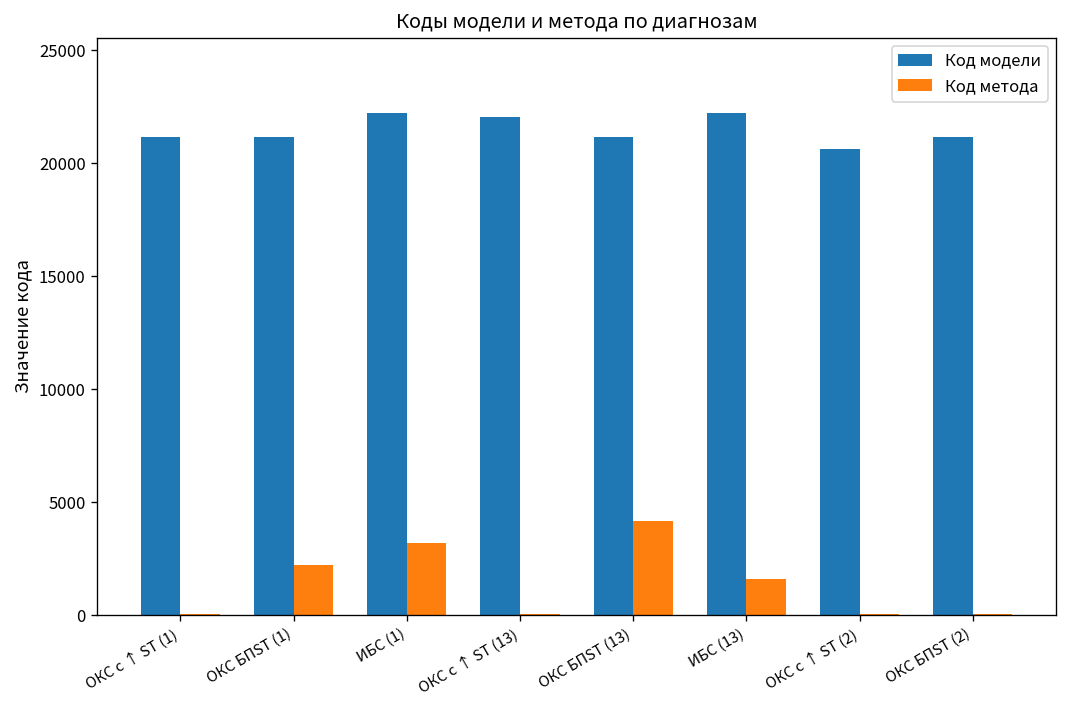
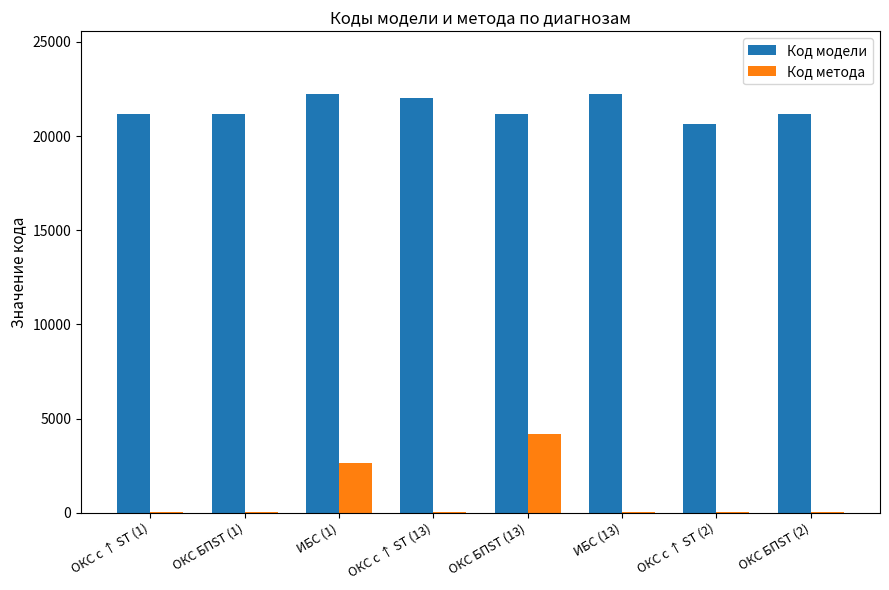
  {
    "Код модели": {
      "ОКС с ↑ ST (1)": 21200,
      "ОКС БПST (1)": 21200,
      "ИБС (1)": 22200,
      "ОКС с ↑ ST (13)": 22000,
      "ОКС БПST (13)": 21200,
      "ИБС (13)": 22200,
      "ОКС с ↑ ST (2)": 20600,
      "ОКС БПST (2)": 21200
    },
    "Код метода": {
-     "ОКС БПST (1)": 2200,
-     "ИБС (1)": 3200,
+     "ОКС БПST (1)": 0,
+     "ИБС (1)": 2600,
      "ОКС БПST (13)": 4200,
-     "ИБС (13)": 1600
+     "ИБС (13)": 0
    }
  }
